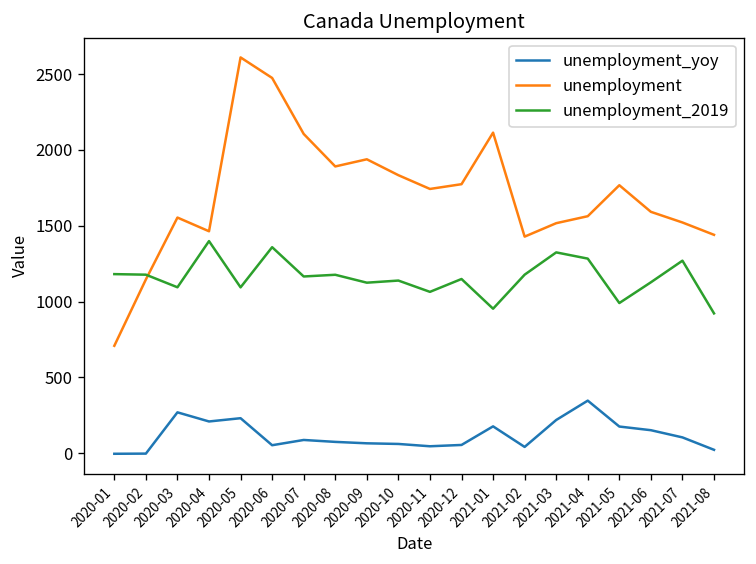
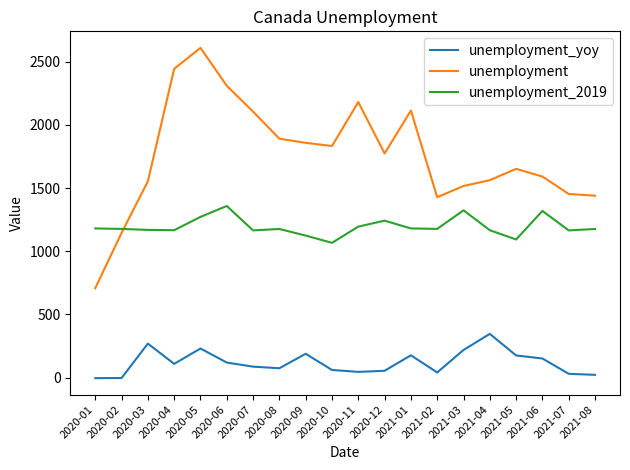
  {
    "unemployment_yoy": {
      "2020-01": 0,
      "2020-02": 0,
      "2020-03": 270,
-     "2020-04": 210,
+     "2020-04": 110,
      "2020-05": 230,
-     "2020-06": 50,
+     "2020-06": 120,
      "2020-07": 90,
      "2020-08": 70,
-     "2020-09": 70,
+     "2020-09": 190,
      "2020-10": 60,
      "2020-11": 50,
      "2020-12": 50,
      "2021-01": 180,
      "2021-02": 40,
      "2021-03": 220,
      "2021-04": 350,
      "2021-05": 180,
      "2021-06": 150,
-     "2021-07": 100,
+     "2021-07": 30,
      "2021-08": 20
    },
    "unemployment": {
      "2020-01": 710,
      "2020-02": 1150,
      "2020-03": 1550,
-     "2020-04": 1460,
+     "2020-04": 2440,
      "2020-05": 2610,
-     "2020-06": 2470,
+     "2020-06": 2310,
      "2020-07": 2110,
      "2020-08": 1890,
-     "2020-09": 1940,
+     "2020-09": 1860,
      "2020-10": 1830,
-     "2020-11": 1740,
+     "2020-11": 2180,
      "2020-12": 1770,
      "2021-01": 2110,
      "2021-02": 1430,
      "2021-03": 1520,
      "2021-04": 1560,
-     "2021-05": 1770,
+     "2021-05": 1650,
      "2021-06": 1590,
-     "2021-07": 1520,
+     "2021-07": 1450,
      "2021-08": 1440
    },
    "unemployment_2019": {
      "2020-01": 1180,
      "2020-02": 1180,
-     "2020-03": 1090,
-     "2020-04": 1400,
-     "2020-05": 1090,
+     "2020-03": 1170,
+     "2020-04": 1170,
+     "2020-05": 1270,
      "2020-06": 1360,
      "2020-07": 1170,
      "2020-08": 1180,
      "2020-09": 1120,
-     "2020-10": 1140,
-     "2020-11": 1060,
-     "2020-12": 1150,
-     "2021-01": 950,
+     "2020-10": 1070,
+     "2020-11": 1200,
+     "2020-12": 1240,
+     "2021-01": 1180,
      "2021-02": 1180,
      "2021-03": 1320,
-     "2021-04": 1280,
-     "2021-05": 990,
-     "2021-06": 1130,
-     "2021-07": 1270,
-     "2021-08": 920
+     "2021-04": 1170,
+     "2021-05": 1090,
+     "2021-06": 1320,
+     "2021-07": 1170,
+     "2021-08": 1180
    }
  }
